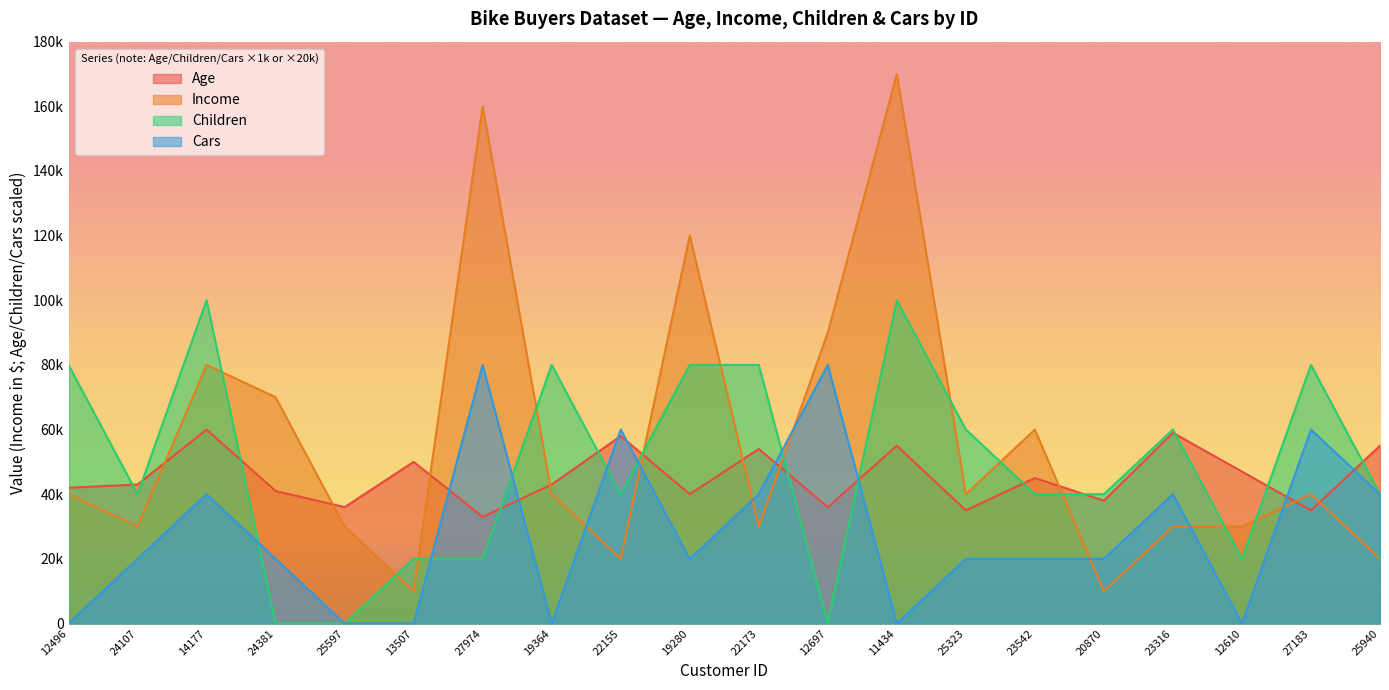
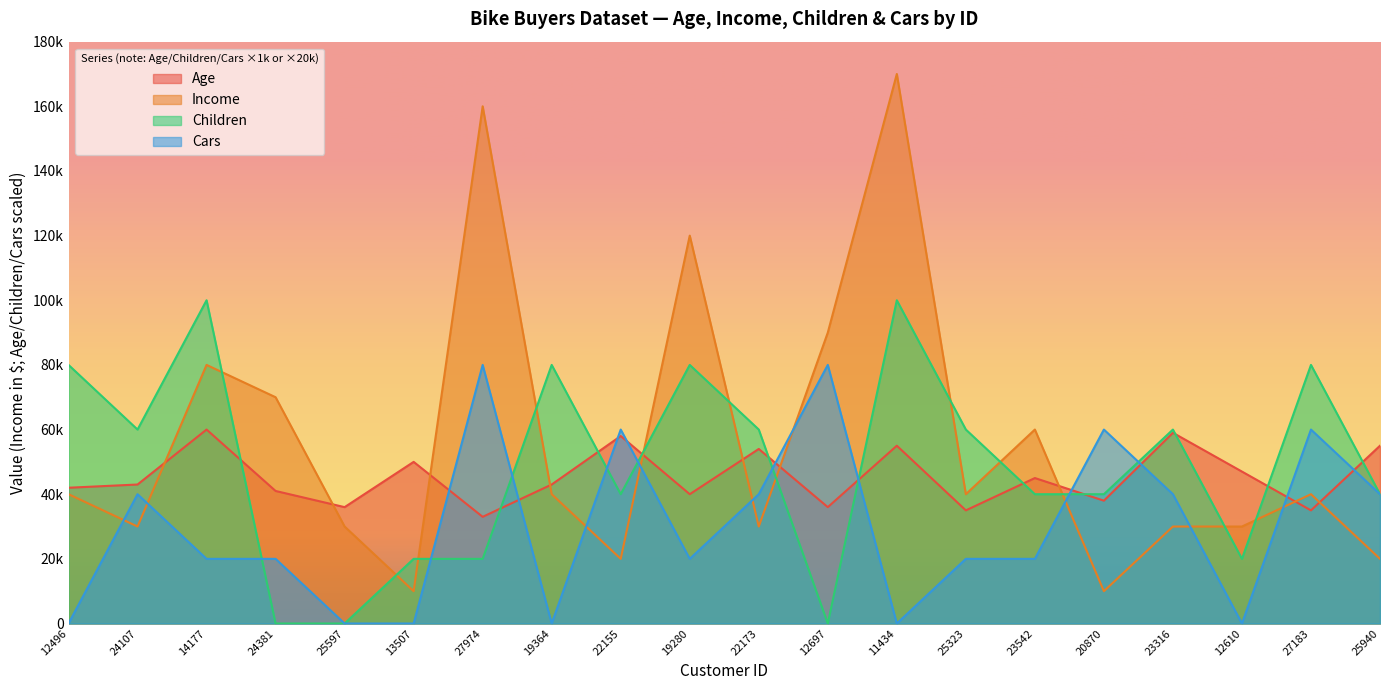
  {
    "Children": {
      "12496": 80000,
-     "24107": 40000,
+     "24107": 60000,
      "14177": 100000,
      "24381": 0,
      "13507": 20000,
      "27974": 20000,
      "19364": 80000,
      "22155": 40000,
      "19280": 80000,
-     "22173": 80000,
+     "22173": 60000,
      "12697": 0,
      "11434": 100000,
      "25323": 60000,
      "23542": 40000,
      "20870": 40000,
      "23316": 60000,
      "12610": 20000,
      "27183": 80000
    },
    "Cars": {
      "12496": 0,
-     "24107": 20000,
-     "14177": 40000,
+     "24107": 40000,
+     "14177": 20000,
      "24381": 20000,
      "13507": 0,
      "27974": 80000,
      "19364": 0,
      "22155": 60000,
      "19280": 20000,
      "22173": 40000,
      "12697": 80000,
      "11434": 0,
      "25323": 20000,
      "23542": 20000,
-     "20870": 20000,
+     "20870": 60000,
      "23316": 40000,
      "12610": 0,
      "27183": 60000
    }
  }
